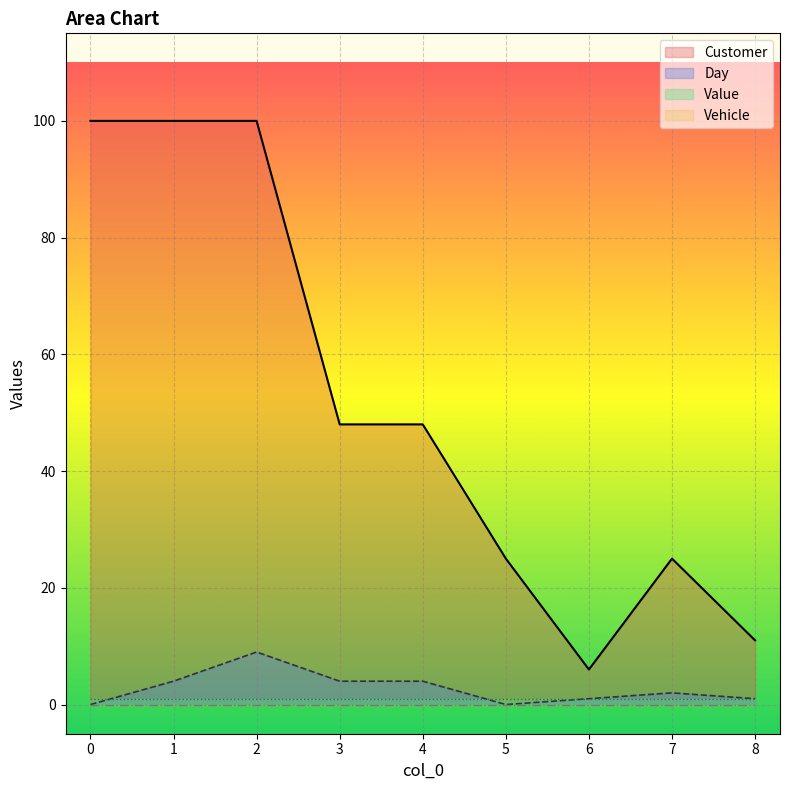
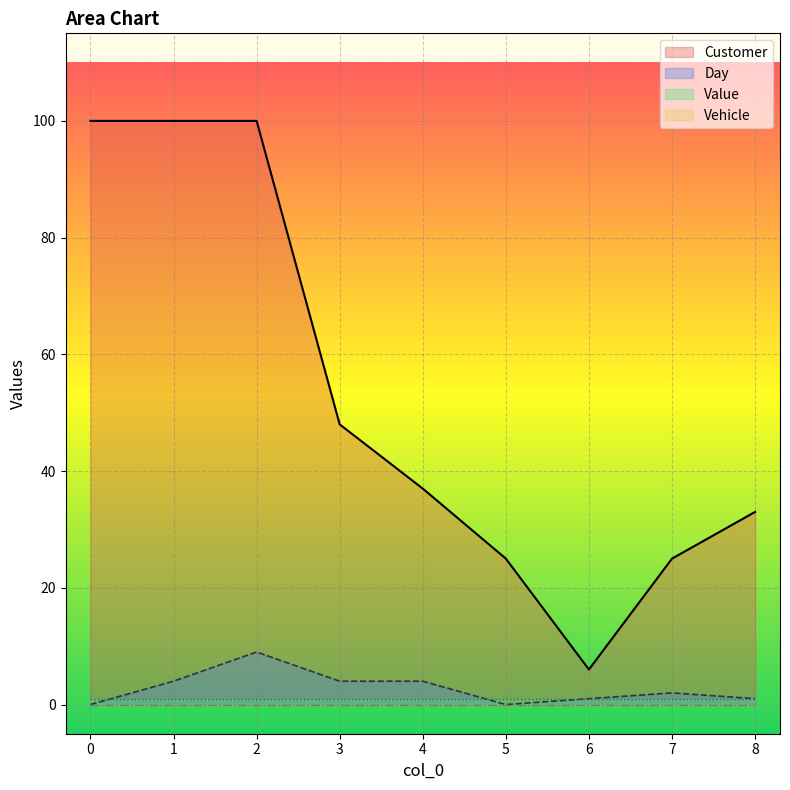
  {
    "Customer": {
      "0": 100,
      "1": 100,
      "2": 100,
      "3": 48,
-     "4": 48,
+     "4": 37,
      "5": 25,
      "6": 6,
      "7": 25,
-     "8": 11
+     "8": 33
    },
    "Day": {
      "1": 4,
      "2": 9,
      "3": 4,
      "4": 4,
      "7": 2
    },
    "Value": {
      "0": 1,
      "1": 1,
      "2": 1,
      "3": 1,
      "4": 1,
      "5": 1,
      "7": 1
    },
    "Vehicle": {
      "1": 0,
      "2": 0,
      "3": 0,
      "4": 0,
      "6": 0,
      "7": 0,
      "8": 0
    }
  }
